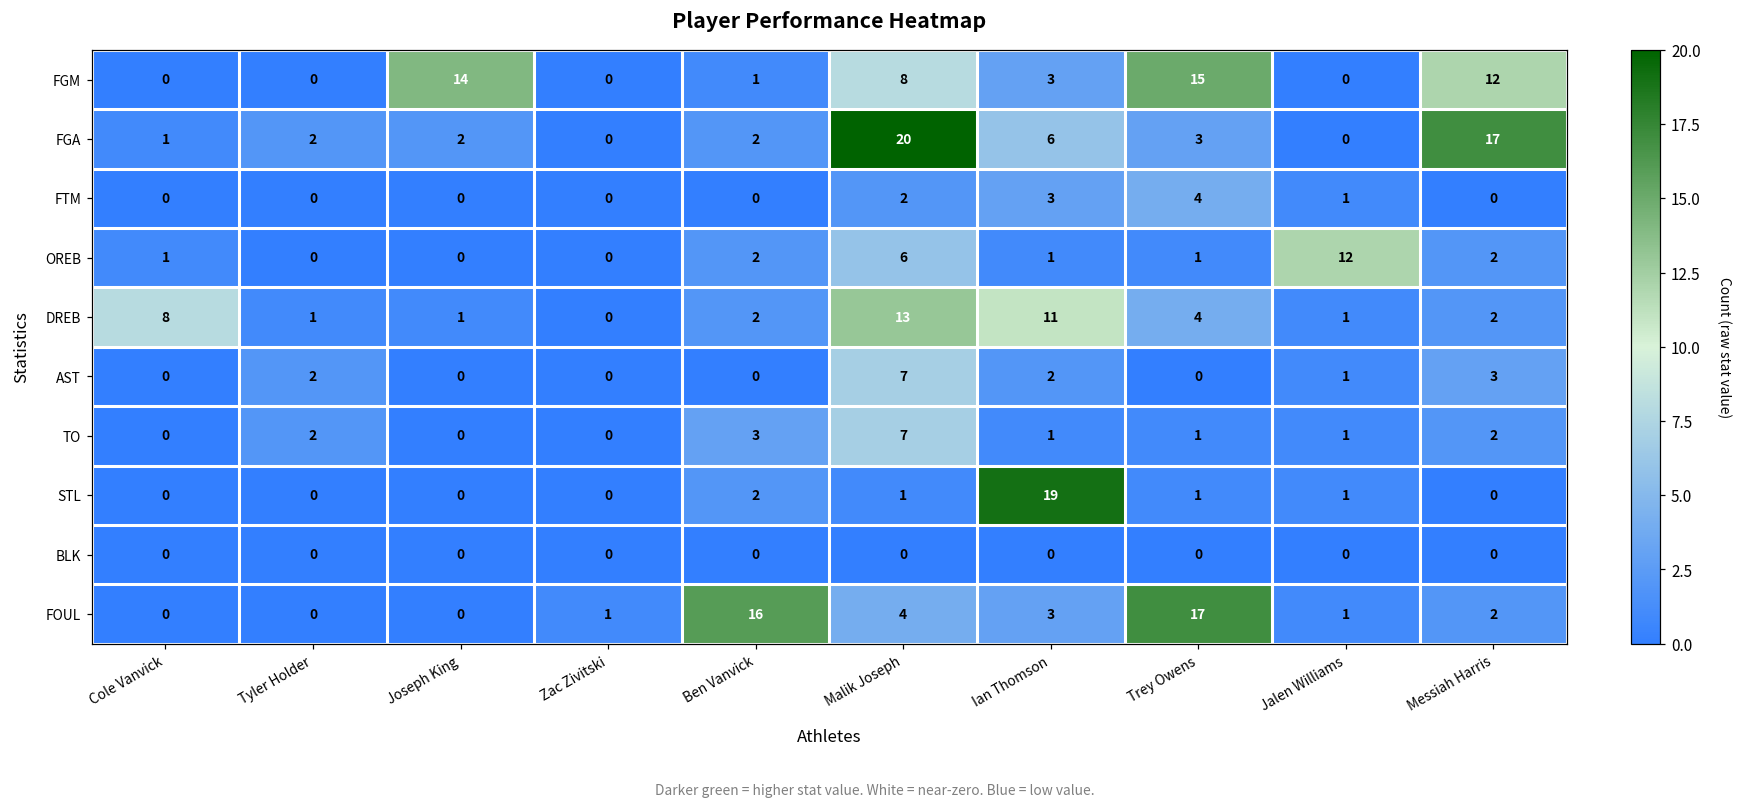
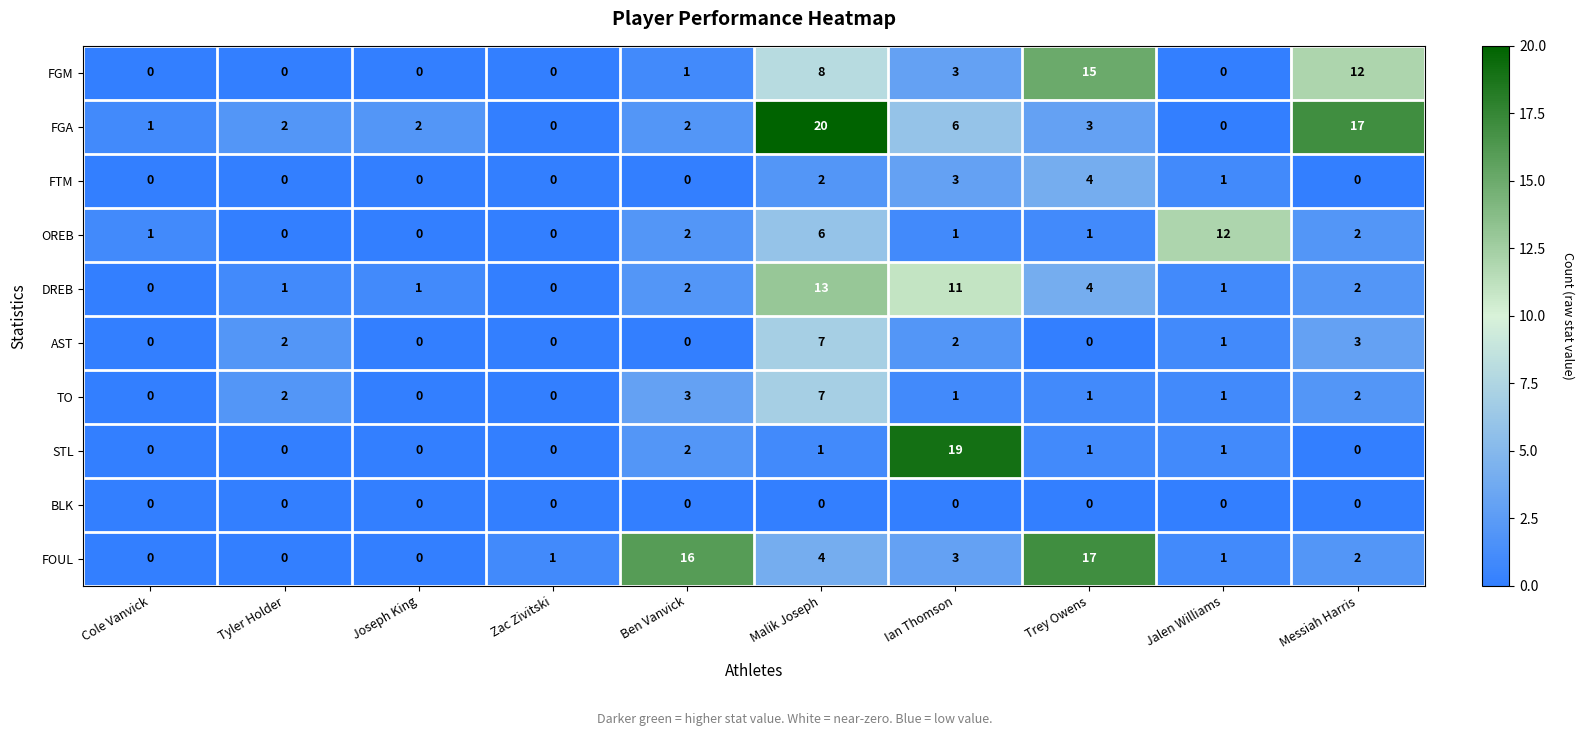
  {
    "FGM": {
      "Cole Vanvick": 0,
      "Tyler Holder": 0,
-     "Joseph King": 14,
+     "Joseph King": 0,
      "Zac Zivitski": 0,
      "Ben Vanvick": 1,
      "Malik Joseph": 8,
      "Ian Thomson": 3,
      "Trey Owens": 15,
      "Jalen Williams": 0,
      "Messiah Harris": 12
    },
    "FGA": {
      "Cole Vanvick": 1,
      "Tyler Holder": 2,
      "Joseph King": 2,
      "Zac Zivitski": 0,
      "Ben Vanvick": 2,
      "Malik Joseph": 20,
      "Ian Thomson": 6,
      "Trey Owens": 3,
      "Jalen Williams": 0,
      "Messiah Harris": 17
    },
    "FTM": {
      "Cole Vanvick": 0,
      "Tyler Holder": 0,
      "Joseph King": 0,
      "Zac Zivitski": 0,
      "Ben Vanvick": 0,
      "Malik Joseph": 2,
      "Ian Thomson": 3,
      "Trey Owens": 4,
      "Jalen Williams": 1,
      "Messiah Harris": 0
    },
    "OREB": {
      "Cole Vanvick": 1,
      "Tyler Holder": 0,
      "Joseph King": 0,
      "Zac Zivitski": 0,
      "Ben Vanvick": 2,
      "Malik Joseph": 6,
      "Ian Thomson": 1,
      "Trey Owens": 1,
      "Jalen Williams": 12,
      "Messiah Harris": 2
    },
    "DREB": {
-     "Cole Vanvick": 8,
+     "Cole Vanvick": 0,
      "Tyler Holder": 1,
      "Joseph King": 1,
      "Zac Zivitski": 0,
      "Ben Vanvick": 2,
      "Malik Joseph": 13,
      "Ian Thomson": 11,
      "Trey Owens": 4,
      "Jalen Williams": 1,
      "Messiah Harris": 2
    },
    "AST": {
      "Cole Vanvick": 0,
      "Tyler Holder": 2,
      "Joseph King": 0,
      "Zac Zivitski": 0,
      "Ben Vanvick": 0,
      "Malik Joseph": 7,
      "Ian Thomson": 2,
      "Trey Owens": 0,
      "Jalen Williams": 1,
      "Messiah Harris": 3
    },
    "TO": {
      "Cole Vanvick": 0,
      "Tyler Holder": 2,
      "Joseph King": 0,
      "Zac Zivitski": 0,
      "Ben Vanvick": 3,
      "Malik Joseph": 7,
      "Ian Thomson": 1,
      "Trey Owens": 1,
      "Jalen Williams": 1,
      "Messiah Harris": 2
    },
    "STL": {
      "Cole Vanvick": 0,
      "Tyler Holder": 0,
      "Joseph King": 0,
      "Zac Zivitski": 0,
      "Ben Vanvick": 2,
      "Malik Joseph": 1,
      "Ian Thomson": 19,
      "Trey Owens": 1,
      "Jalen Williams": 1,
      "Messiah Harris": 0
    },
    "BLK": {
      "Cole Vanvick": 0,
      "Tyler Holder": 0,
      "Joseph King": 0,
      "Zac Zivitski": 0,
      "Ben Vanvick": 0,
      "Malik Joseph": 0,
      "Ian Thomson": 0,
      "Trey Owens": 0,
      "Jalen Williams": 0,
      "Messiah Harris": 0
    },
    "FOUL": {
      "Cole Vanvick": 0,
      "Tyler Holder": 0,
      "Joseph King": 0,
      "Zac Zivitski": 1,
      "Ben Vanvick": 16,
      "Malik Joseph": 4,
      "Ian Thomson": 3,
      "Trey Owens": 17,
      "Jalen Williams": 1,
      "Messiah Harris": 2
    }
  }
